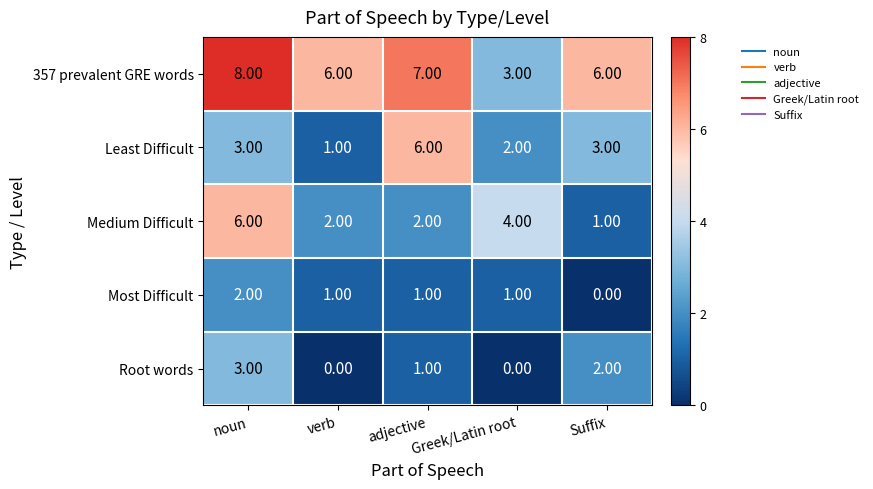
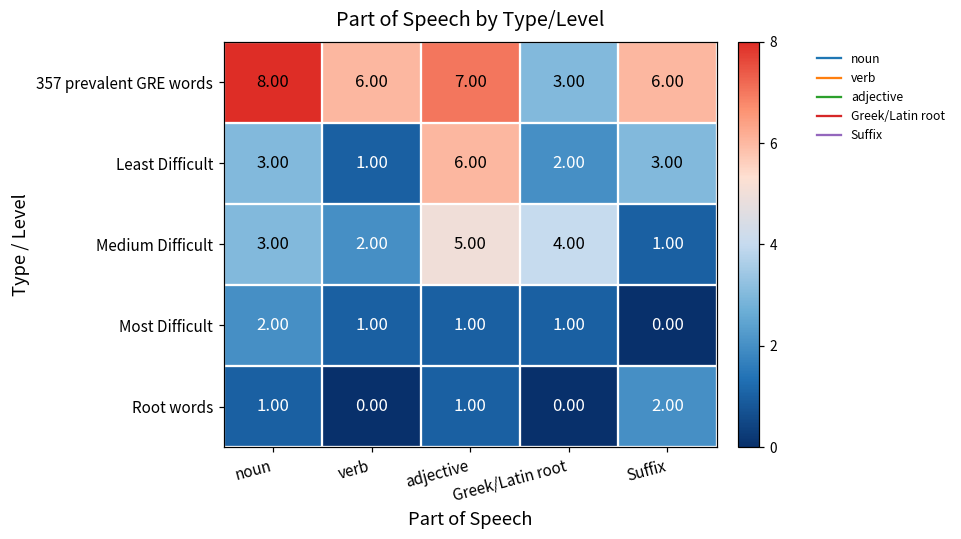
  {
    "357 prevalent GRE words": {
      "noun": 8.00,
      "verb": 6.00,
      "adjective": 7.00,
      "Greek/Latin root": 3.00,
      "Suffix": 6.00
    },
    "Least Difficult": {
      "noun": 3.00,
      "verb": 1.00,
      "adjective": 6.00,
      "Greek/Latin root": 2.00,
      "Suffix": 3.00
    },
    "Medium Difficult": {
-     "noun": 6.00,
+     "noun": 3.00,
      "verb": 2.00,
-     "adjective": 2.00,
+     "adjective": 5.00,
      "Greek/Latin root": 4.00,
      "Suffix": 1.00
    },
    "Most Difficult": {
      "noun": 2.00,
      "verb": 1.00,
      "adjective": 1.00,
      "Greek/Latin root": 1.00,
      "Suffix": 0.00
    },
    "Root words": {
-     "noun": 3.00,
+     "noun": 1.00,
      "verb": 0.00,
      "adjective": 1.00,
      "Greek/Latin root": 0.00,
      "Suffix": 2.00
    }
  }
